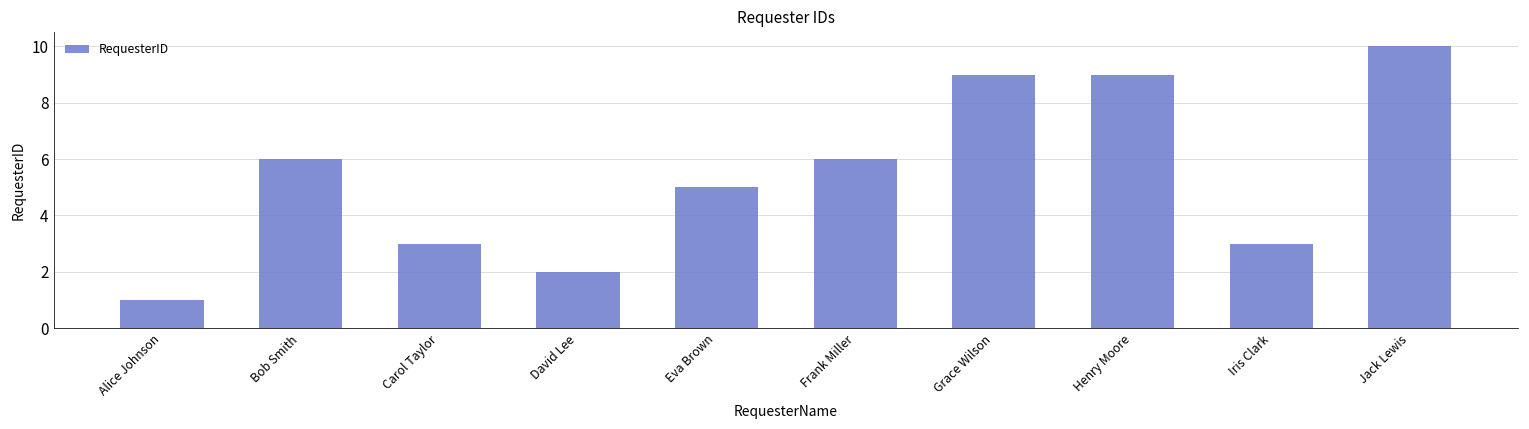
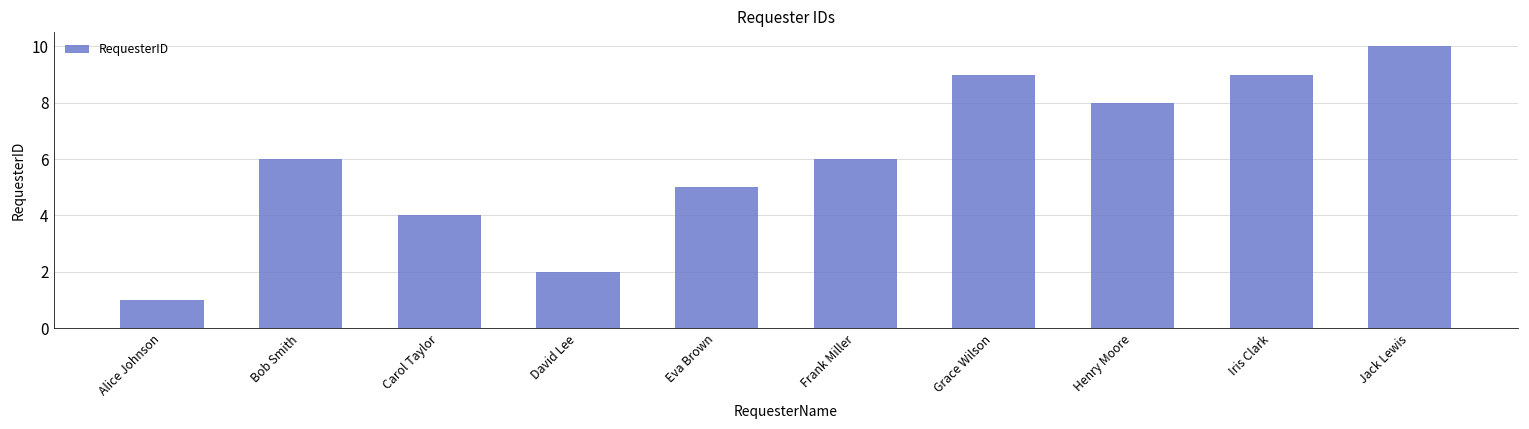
  {
    "Alice Johnson": 1,
    "Bob Smith": 6,
-   "Carol Taylor": 3,
+   "Carol Taylor": 4,
    "David Lee": 2,
    "Eva Brown": 5,
    "Frank Miller": 6,
    "Grace Wilson": 9,
-   "Henry Moore": 9,
-   "Iris Clark": 3,
+   "Henry Moore": 8,
+   "Iris Clark": 9,
    "Jack Lewis": 10
  }
